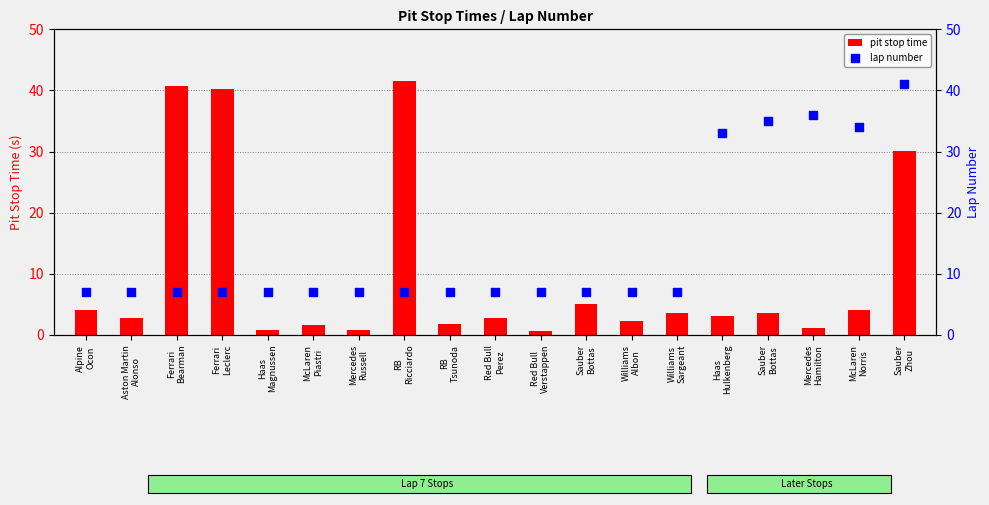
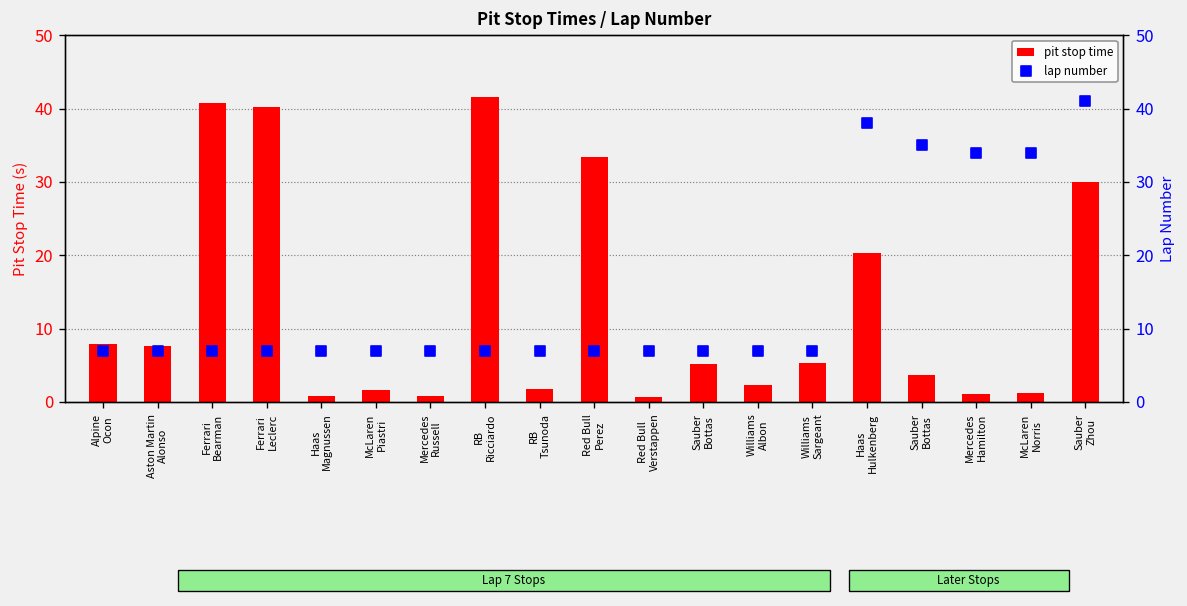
  {
    "pit stop time": {
-     "Alpine Ocon": 4,
-     "Aston Martin Alonso": 3,
+     "Alpine Ocon": 8,
+     "Aston Martin Alonso": 8,
      "Ferrari Bearman": 41,
      "Ferrari Leclerc": 40,
      "Haas Magnussen": 1,
      "McLaren Piastri": 2,
      "Mercedes Russell": 1,
      "RB Ricciardo": 42,
      "RB Tsunoda": 2,
-     "Red Bull Perez": 3,
+     "Red Bull Perez": 33,
      "Red Bull Verstappen": 1,
      "Williams Albon": 2,
-     "Williams Sargeant": 4,
-     "Haas Hulkenberg": 3,
+     "Williams Sargeant": 5,
+     "Haas Hulkenberg": 20,
      "Mercedes Hamilton": 1,
-     "McLaren Norris": 4,
+     "McLaren Norris": 1,
      "Sauber Zhou": 30
    },
    "lap number": {
-     "Haas Hulkenberg": 33,
-     "Mercedes Hamilton": 36
+     "Haas Hulkenberg": 38,
+     "Mercedes Hamilton": 34
    }
  }
